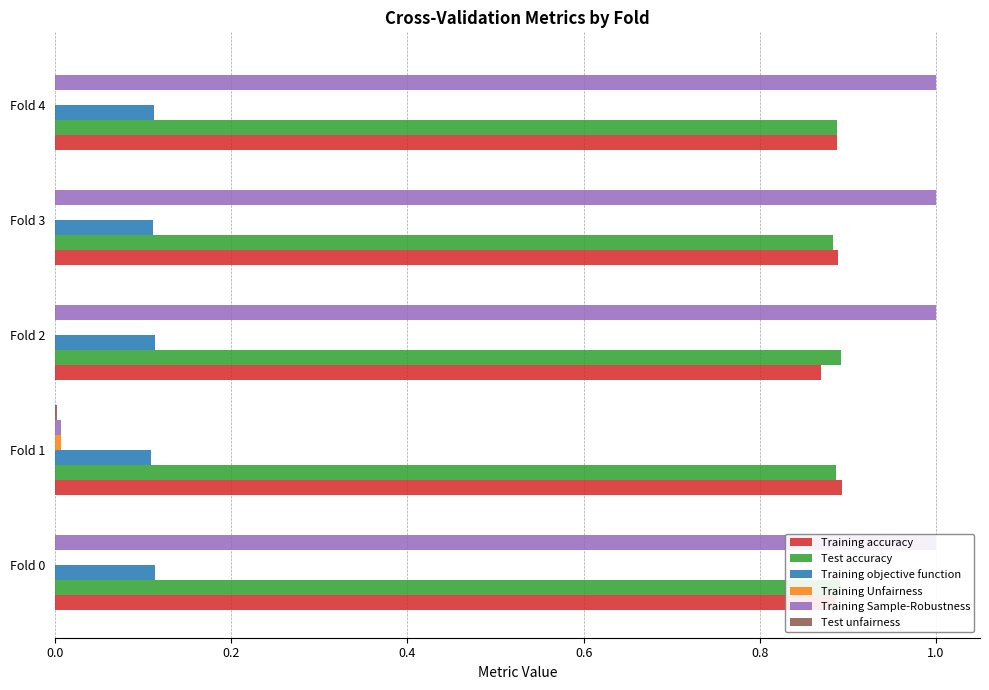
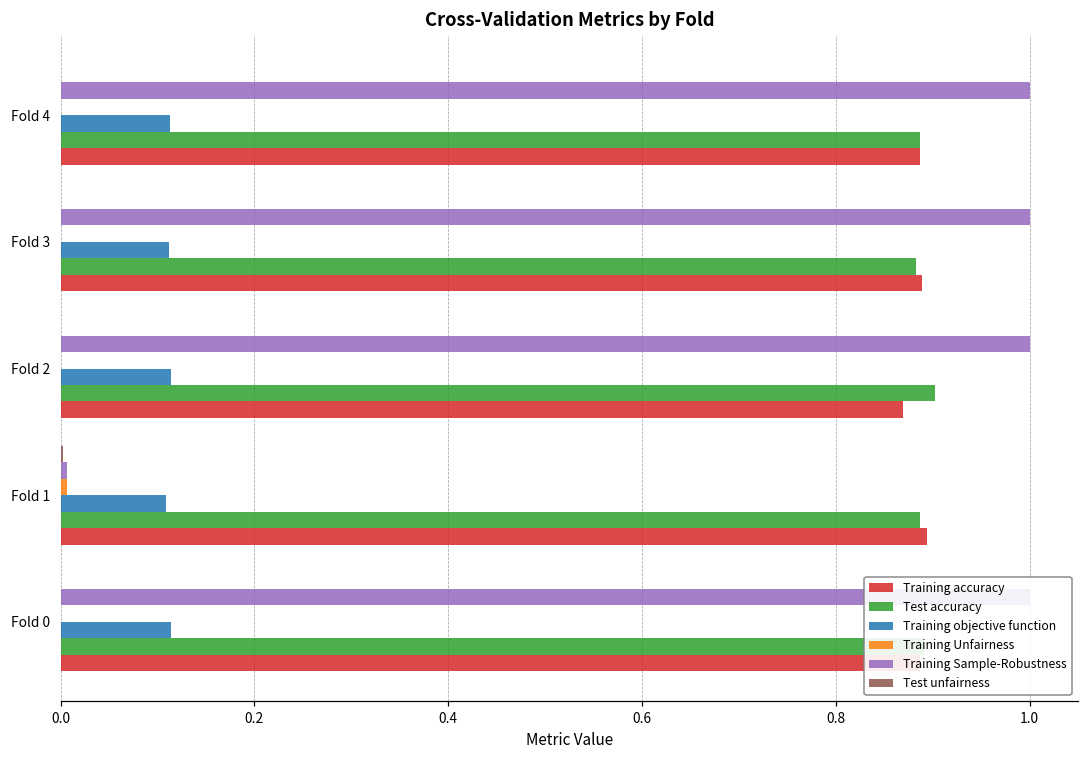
  {
    "Training accuracy": {
      "Fold 4": 0.89,
      "Fold 3": 0.89,
      "Fold 2": 0.87,
      "Fold 1": 0.89
    },
    "Test accuracy": {
      "Fold 4": 0.89,
      "Fold 3": 0.88,
-     "Fold 2": 0.89,
+     "Fold 2": 0.90,
      "Fold 1": 0.89
    },
    "Training objective function": {
      "Fold 4": 0.11,
      "Fold 3": 0.11,
      "Fold 2": 0.11,
      "Fold 1": 0.11,
      "Fold 0": 0.11
    },
    "Training Unfairness": {
      "Fold 4": 0.00,
      "Fold 3": 0.00,
      "Fold 2": 0.00,
      "Fold 1": 0.01,
      "Fold 0": 0.00
    },
    "Training Sample-Robustness": {
      "Fold 4": 1.00,
      "Fold 3": 1.00,
      "Fold 2": 1.00,
      "Fold 1": 0.01
    },
    "Test unfairness": {
      "Fold 4": 0.00,
      "Fold 3": 0.00,
      "Fold 2": 0.00,
      "Fold 0": 0.00
    }
  }
